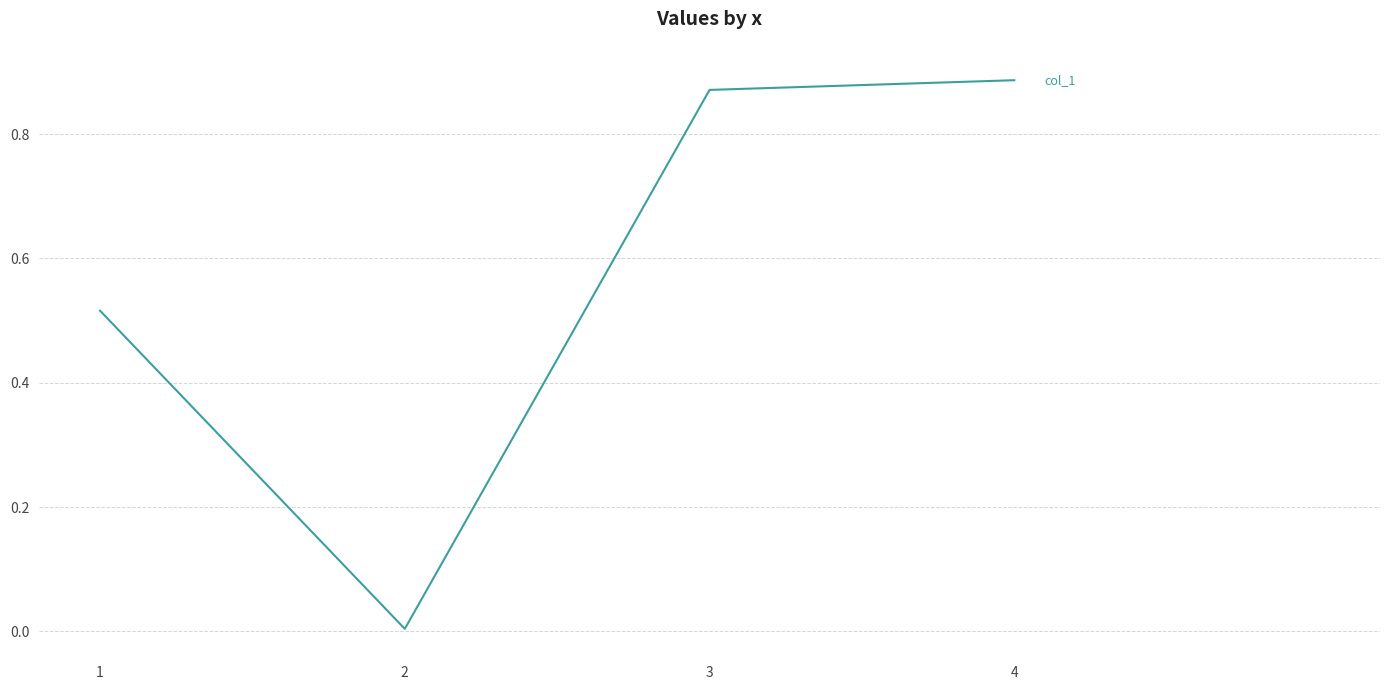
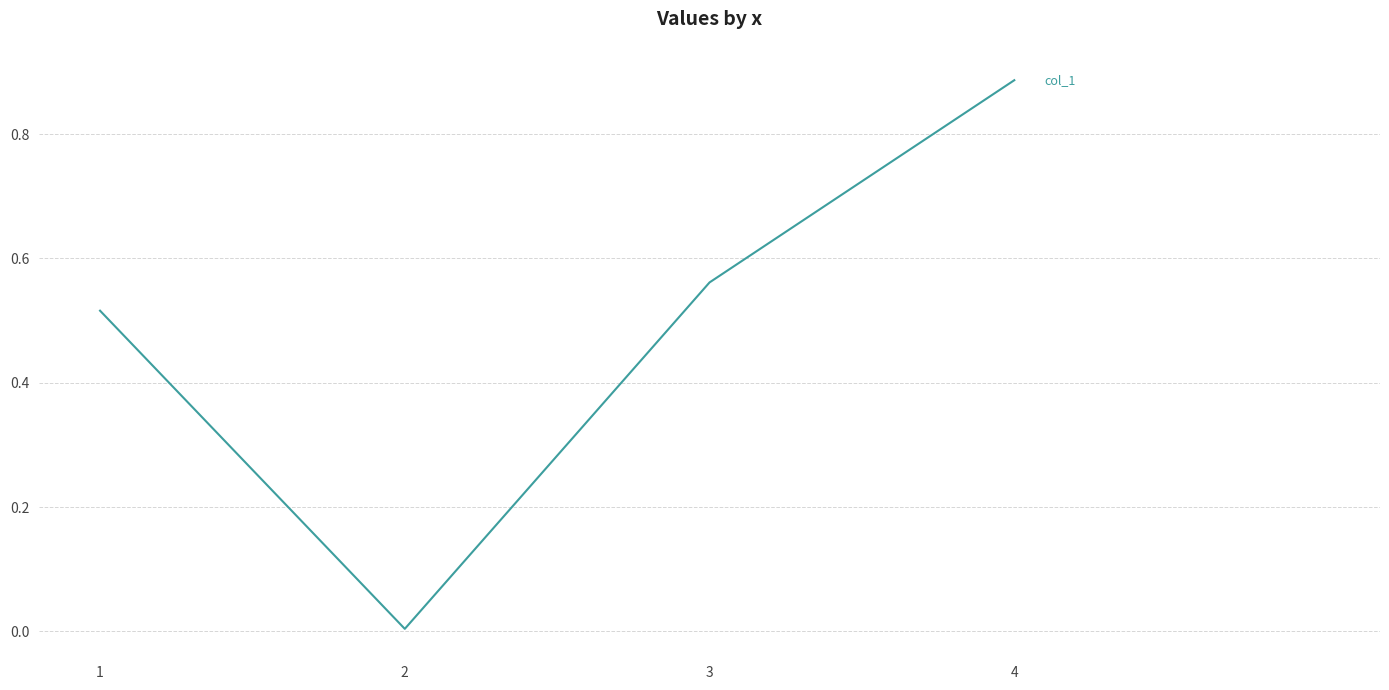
  {
    "1": 0.52,
    "2": 0.00,
-   "3": 0.87,
+   "3": 0.56,
    "4": 0.89
  }
